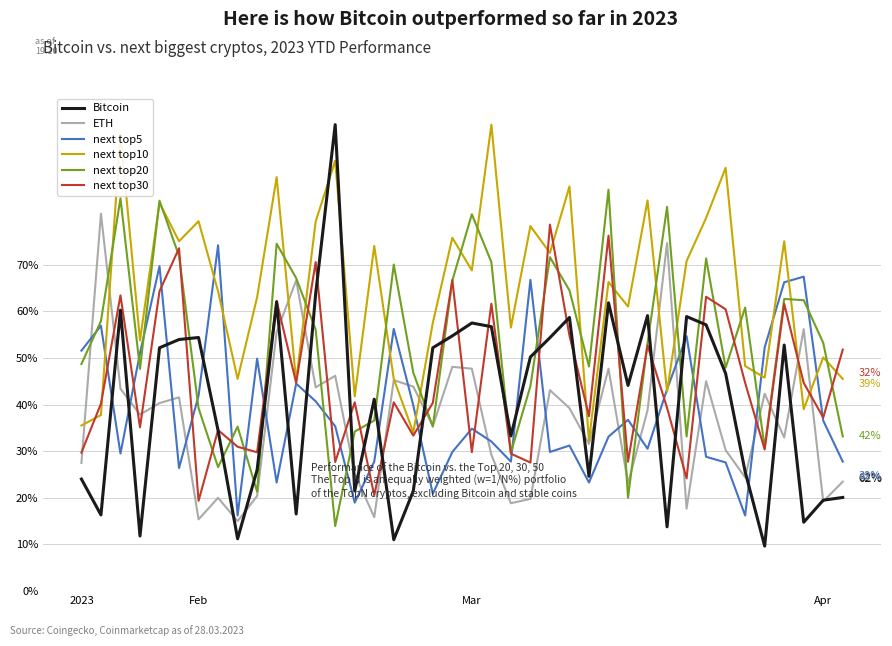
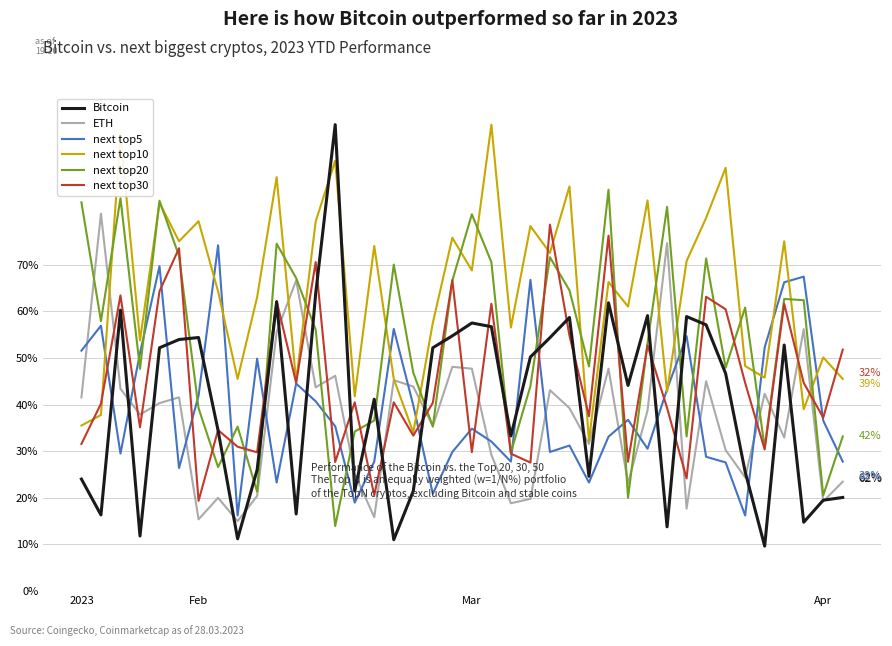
  {
    "Bitcoin": {
      "2023": "24%",
      "Feb": "54%",
      "Mar": "57%"
    },
    "ETH": {
-     "2023": "27%",
+     "2023": "42%",
      "Feb": "15%",
      "Mar": "48%"
    },
    "next top5": {
      "2023": "52%",
      "Feb": "42%",
      "Mar": "35%",
      "Apr": "37%"
    },
    "next top10": {
      "2023": "36%",
      "Feb": "79%",
      "Mar": "69%",
      "Apr": "50%"
    },
    "next top20": {
-     "2023": "49%",
+     "2023": "83%",
      "Feb": "39%",
      "Mar": "81%",
-     "Apr": "53%"
+     "Apr": "21%"
    },
    "next top30": {
-     "2023": "30%",
+     "2023": "32%",
      "Feb": "19%",
      "Apr": "37%"
    }
  }
